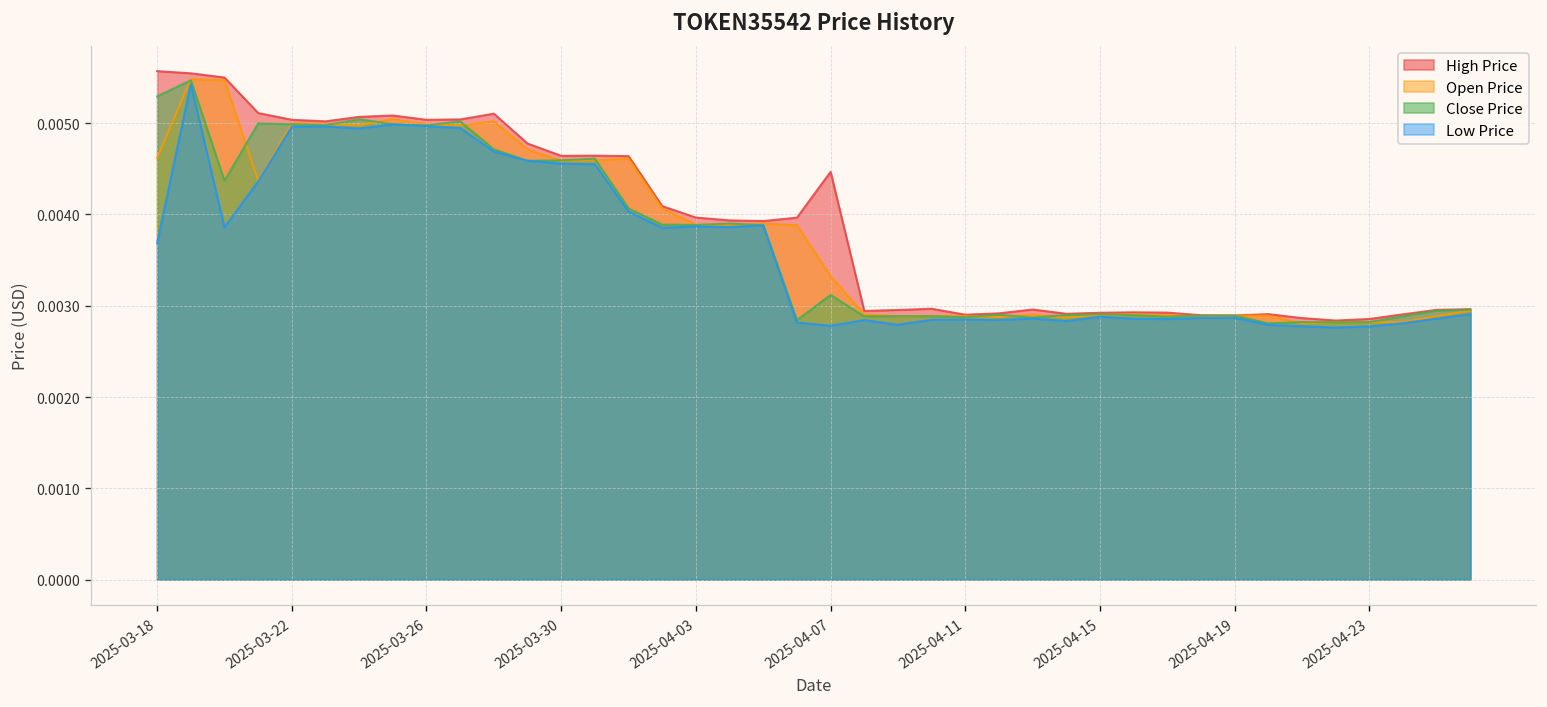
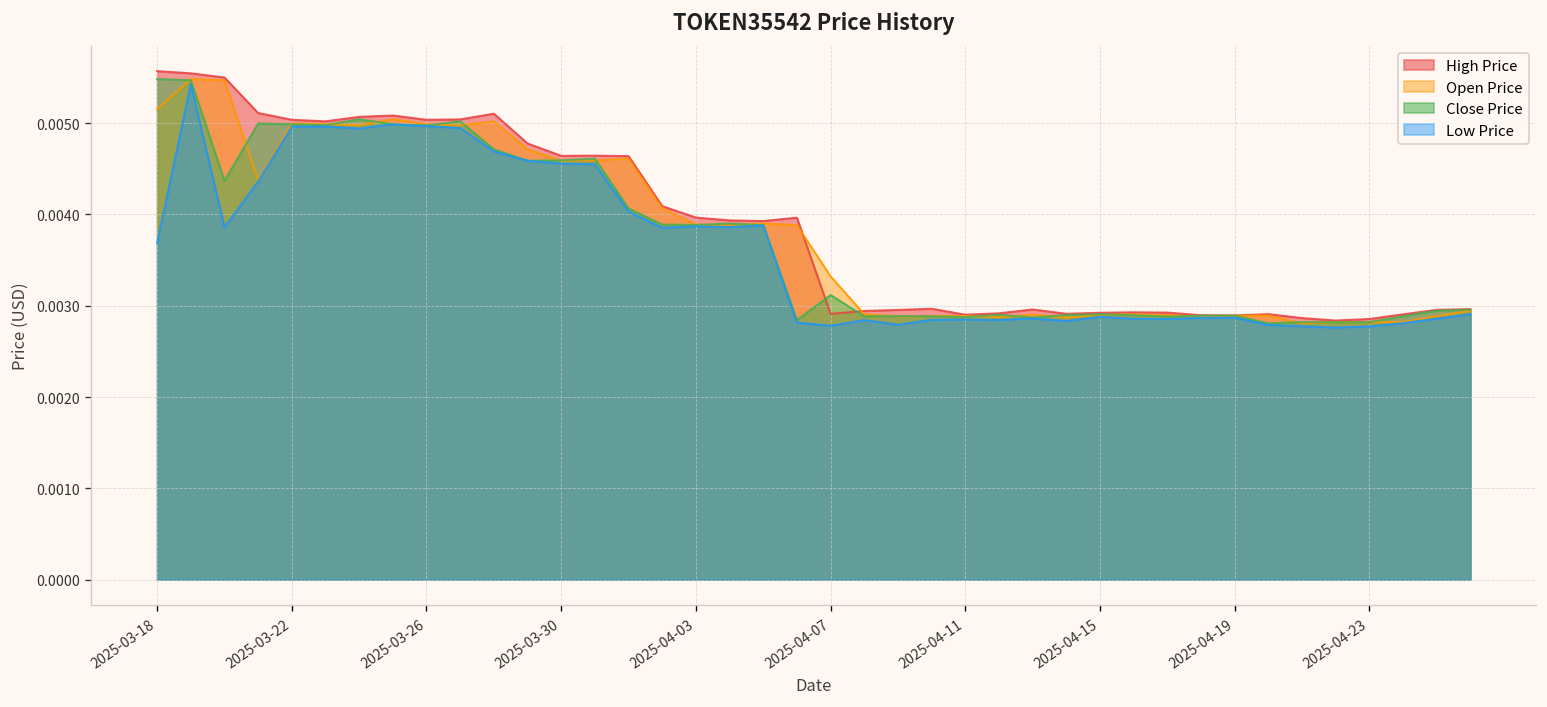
  {
    "High Price": {
      "2025-03-18": 0.0056,
      "2025-03-22": 0.0050,
      "2025-03-26": 0.0050,
      "2025-03-30": 0.0046,
      "2025-04-03": 0.0040,
-     "2025-04-07": 0.0045,
+     "2025-04-07": 0.0029,
      "2025-04-23": 0.0029
    },
    "Open Price": {
-     "2025-03-18": 0.0046,
+     "2025-03-18": 0.0052,
      "2025-04-07": 0.0033
    },
    "Close Price": {
-     "2025-03-18": 0.0053,
+     "2025-03-18": 0.0055,
      "2025-04-07": 0.0031
    },
    "Low Price": {
      "2025-03-18": 0.0037,
      "2025-04-07": 0.0028,
      "2025-04-23": 0.0028
    }
  }
